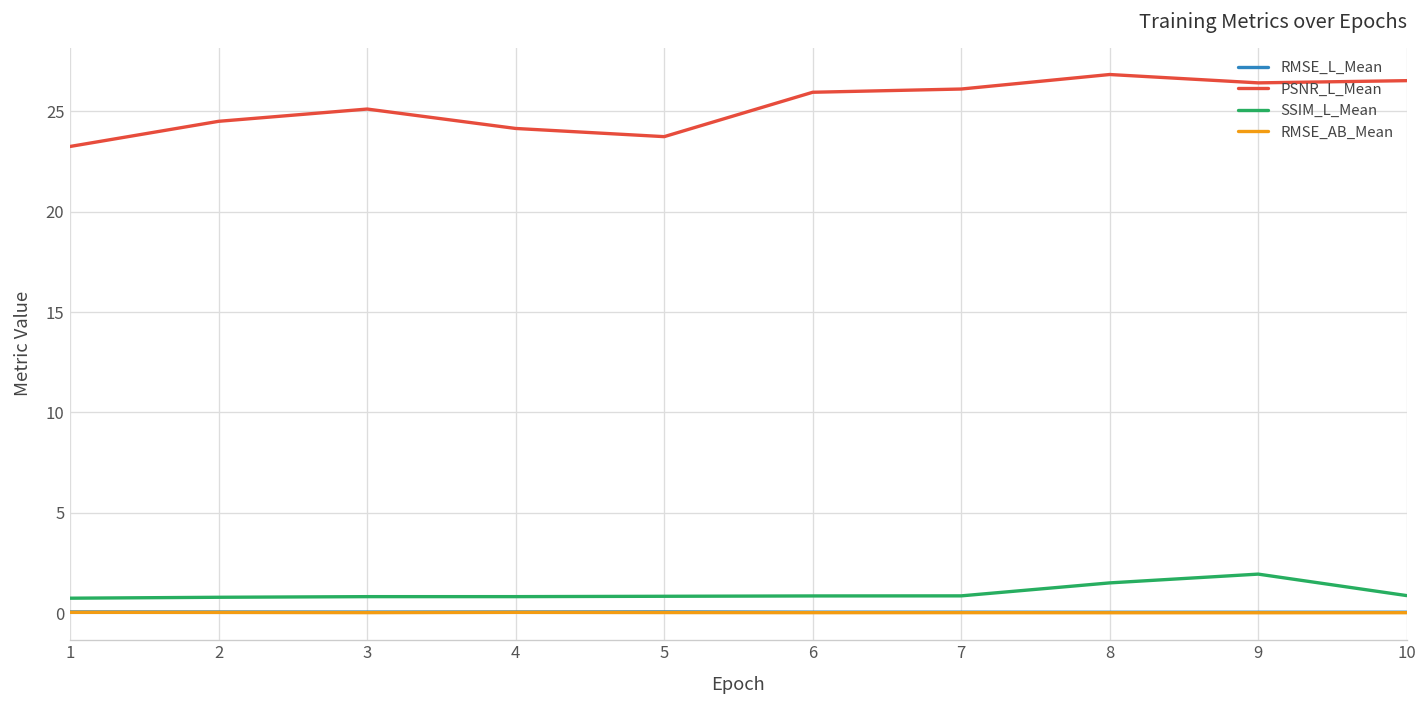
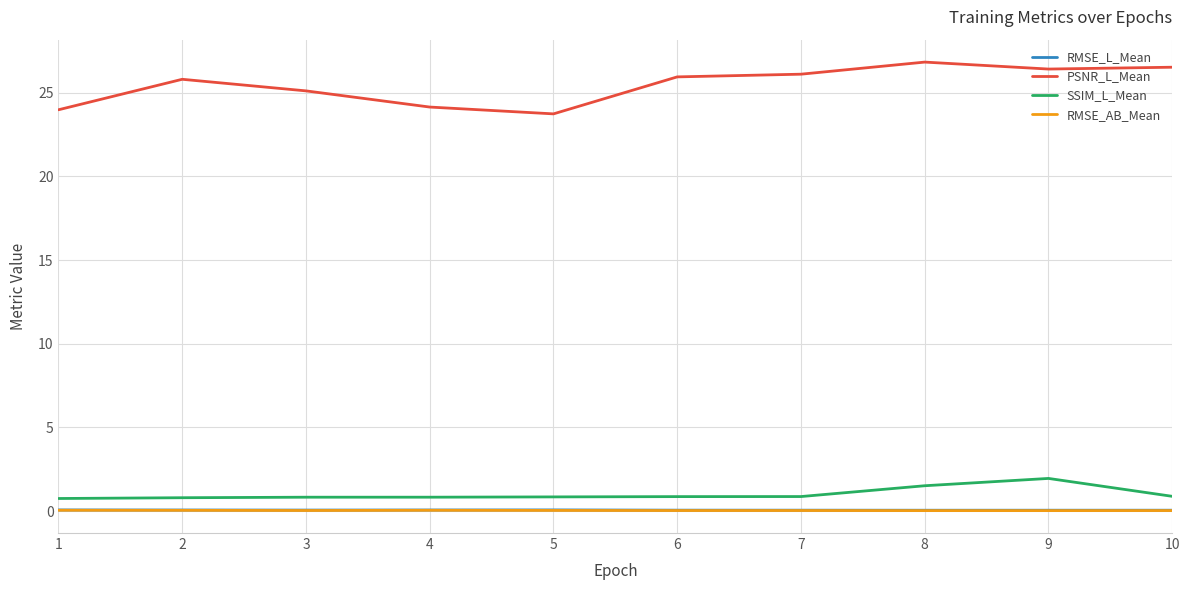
  {
    "PSNR_L_Mean": {
-     "1": 23.2,
-     "2": 24.5,
+     "1": 24.0,
+     "2": 25.8,
      "3": 25.1,
      "4": 24.1,
      "5": 23.7,
      "6": 25.9,
      "7": 26.1,
      "8": 26.8,
      "9": 26.4,
      "10": 26.5
    },
    "SSIM_L_Mean": {
      "1": 0.8,
      "2": 0.8,
      "3": 0.8,
      "4": 0.8,
      "5": 0.9,
      "6": 0.9,
      "7": 0.9,
      "8": 1.5,
      "9": 2.0,
      "10": 0.9
    }
  }
